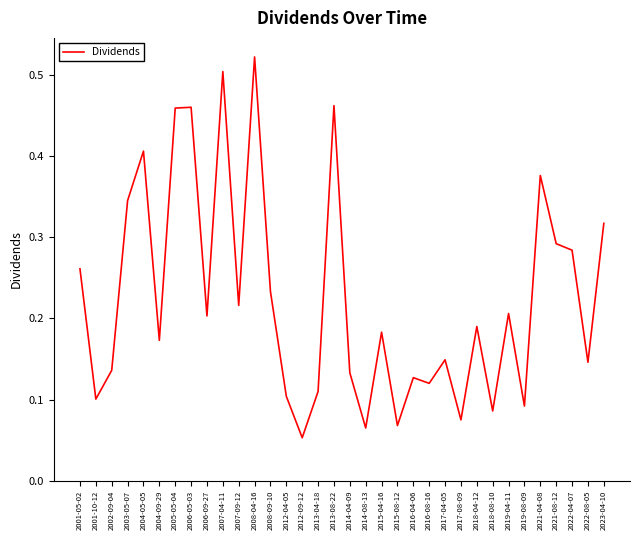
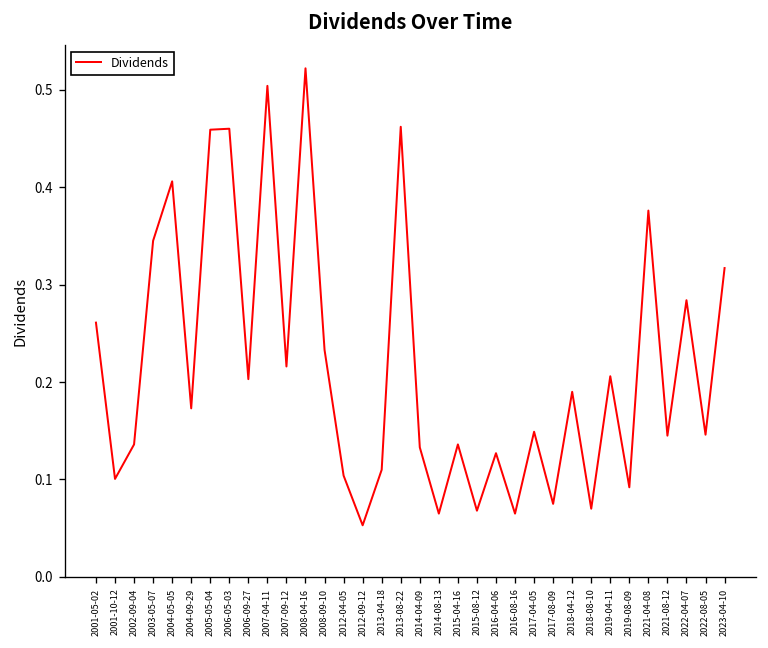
  {
    "2001-05-02": 0.26,
    "2001-10-12": 0.10,
    "2002-09-04": 0.14,
    "2003-05-07": 0.35,
    "2004-05-05": 0.41,
    "2004-09-29": 0.17,
    "2005-05-04": 0.46,
    "2006-05-03": 0.46,
    "2006-09-27": 0.20,
    "2007-04-11": 0.50,
    "2007-09-12": 0.22,
    "2008-04-16": 0.52,
    "2008-09-10": 0.23,
    "2012-04-05": 0.10,
    "2012-09-12": 0.05,
    "2013-04-18": 0.11,
    "2013-08-22": 0.46,
    "2014-04-09": 0.13,
    "2014-08-13": 0.07,
-   "2015-04-16": 0.18,
+   "2015-04-16": 0.14,
    "2015-08-12": 0.07,
    "2016-04-06": 0.13,
-   "2016-08-16": 0.12,
+   "2016-08-16": 0.07,
    "2017-04-05": 0.15,
    "2017-08-09": 0.08,
    "2018-04-12": 0.19,
-   "2018-08-10": 0.09,
+   "2018-08-10": 0.07,
    "2019-04-11": 0.21,
    "2019-08-09": 0.09,
    "2021-04-08": 0.38,
-   "2021-08-12": 0.29,
+   "2021-08-12": 0.15,
    "2022-04-07": 0.28,
    "2022-08-05": 0.15,
    "2023-04-10": 0.32
  }
